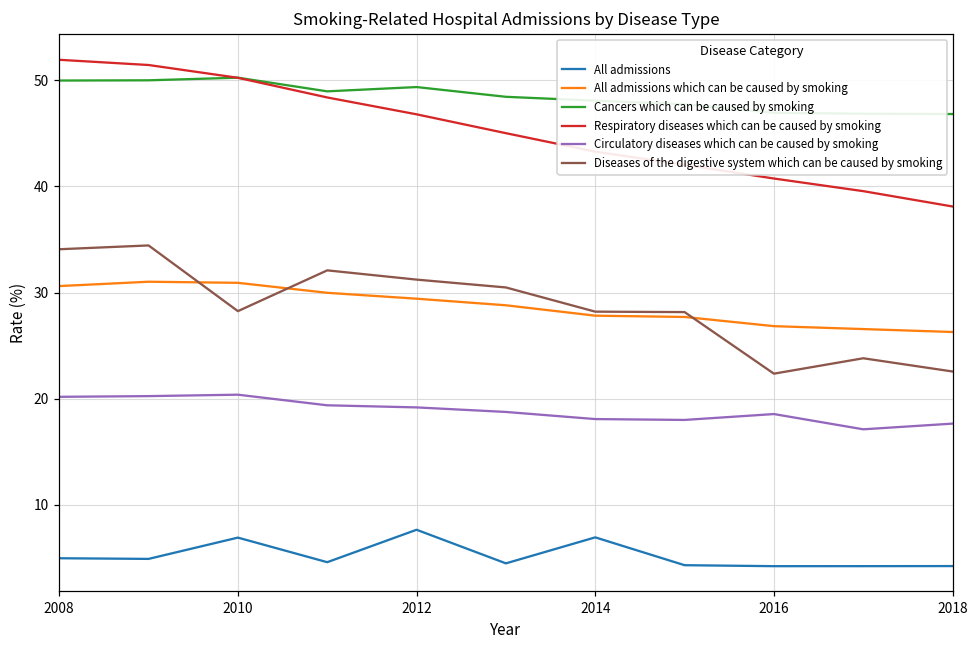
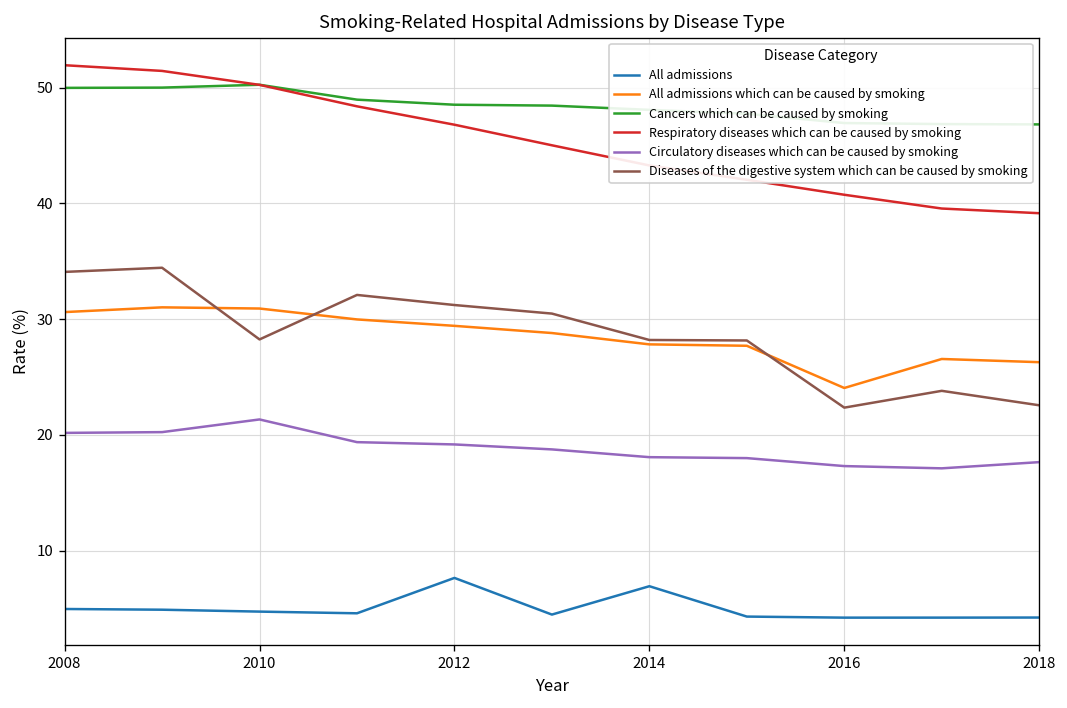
  {
    "All admissions": {
      "2008": 5,
-     "2010": 7,
+     "2010": 5,
      "2012": 8,
      "2014": 7,
      "2016": 4,
      "2018": 4
    },
    "All admissions which can be caused by smoking": {
      "2008": 31,
      "2010": 31,
      "2012": 29,
      "2014": 28,
-     "2016": 27,
+     "2016": 24,
      "2018": 26
    },
    "Cancers which can be caused by smoking": {
      "2008": 50,
-     "2012": 49.4,
+     "2012": 48.5,
      "2018": 47
    },
    "Respiratory diseases which can be caused by smoking": {
      "2008": 52,
      "2012": 47,
      "2016": 41,
-     "2018": 38
+     "2018": 39
    },
    "Circulatory diseases which can be caused by smoking": {
      "2008": 20,
-     "2010": 20,
+     "2010": 21,
      "2012": 19,
      "2014": 18,
-     "2016": 19,
+     "2016": 17,
      "2018": 18
    },
    "Diseases of the digestive system which can be caused by smoking": {
      "2008": 34,
      "2010": 28,
      "2012": 31,
      "2014": 28,
      "2016": 22,
      "2018": 23
    }
  }
